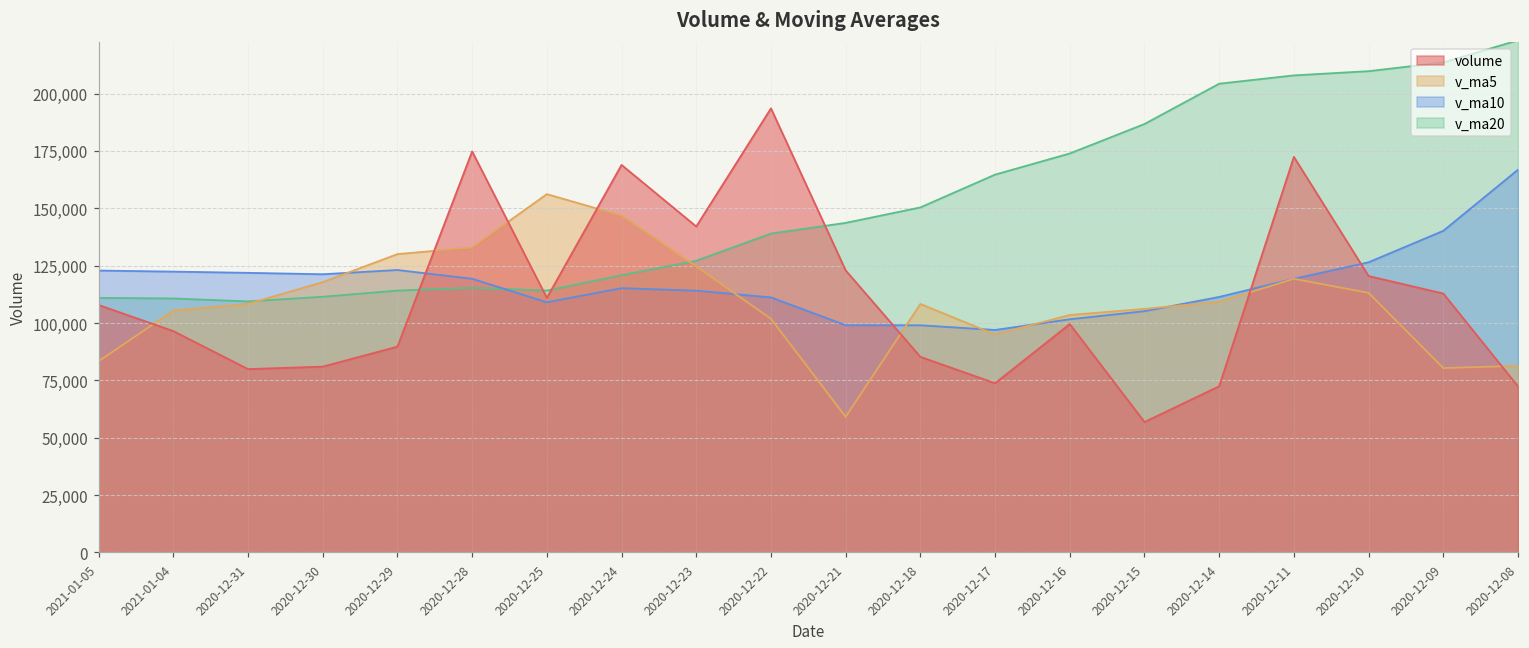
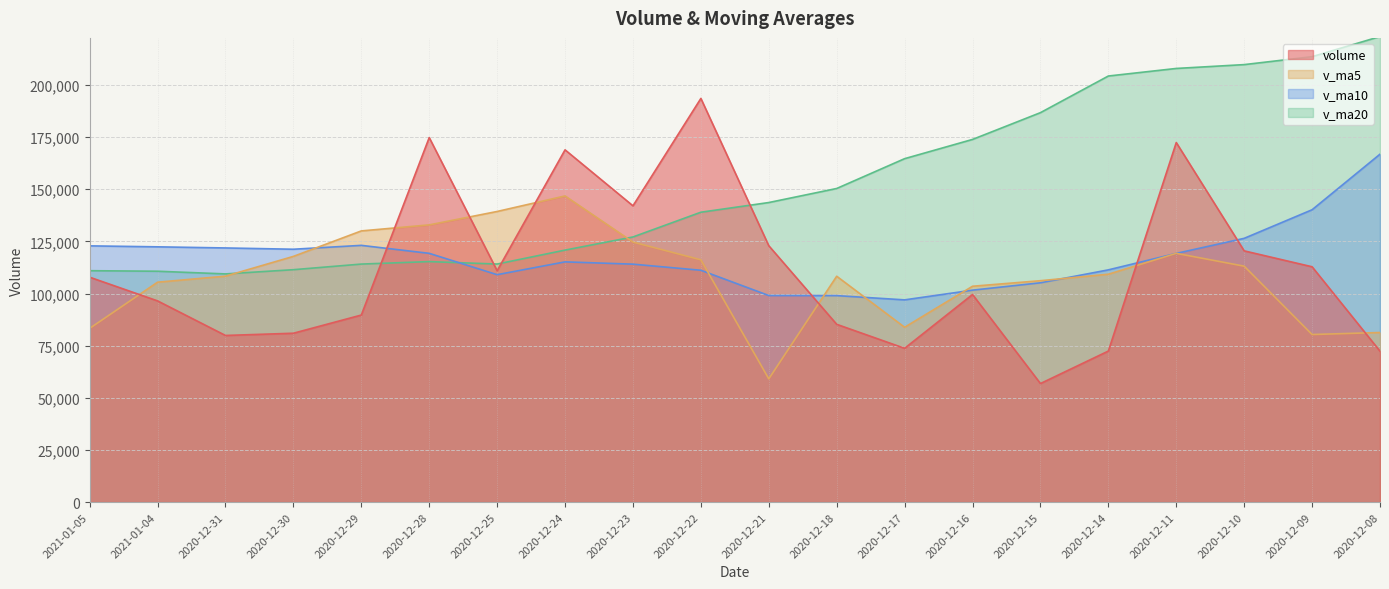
  {
    "v_ma5": {
      "2021-01-05": "83,000",
      "2021-01-04": "105,000",
      "2020-12-30": "118,000",
      "2020-12-29": "130,000",
      "2020-12-28": "133,000",
-     "2020-12-25": "156,000",
+     "2020-12-25": "139,000",
      "2020-12-24": "147,000",
      "2020-12-23": "125,000",
-     "2020-12-22": "102,000",
+     "2020-12-22": "116,000",
      "2020-12-21": "59,000",
      "2020-12-18": "108,000",
-     "2020-12-17": "95,000",
+     "2020-12-17": "84,000",
      "2020-12-16": "103,000",
      "2020-12-14": "109,000",
      "2020-12-10": "113,000",
      "2020-12-09": "80,000",
      "2020-12-08": "81,000"
    },
    "volume": {
      "2021-01-05": "108,000",
      "2021-01-04": "96,000",
      "2020-12-31": "80,000",
      "2020-12-30": "81,000",
      "2020-12-29": "90,000",
      "2020-12-28": "175,000",
      "2020-12-25": "111,000",
      "2020-12-24": "169,000",
      "2020-12-23": "142,000",
      "2020-12-22": "194,000",
      "2020-12-21": "123,000",
      "2020-12-18": "85,000",
      "2020-12-17": "74,000",
      "2020-12-16": "100,000",
      "2020-12-15": "57,000",
      "2020-12-14": "72,000",
      "2020-12-11": "172,000",
      "2020-12-10": "120,000",
      "2020-12-09": "113,000",
      "2020-12-08": "72,000"
    }
  }
